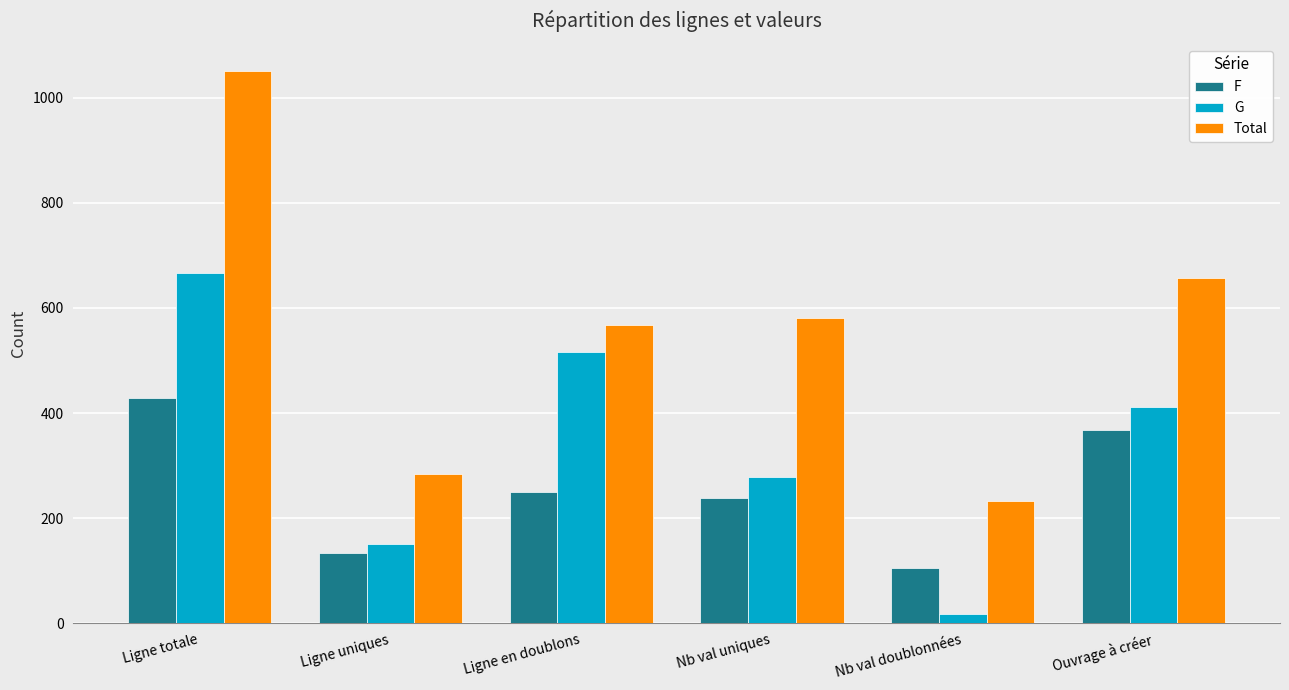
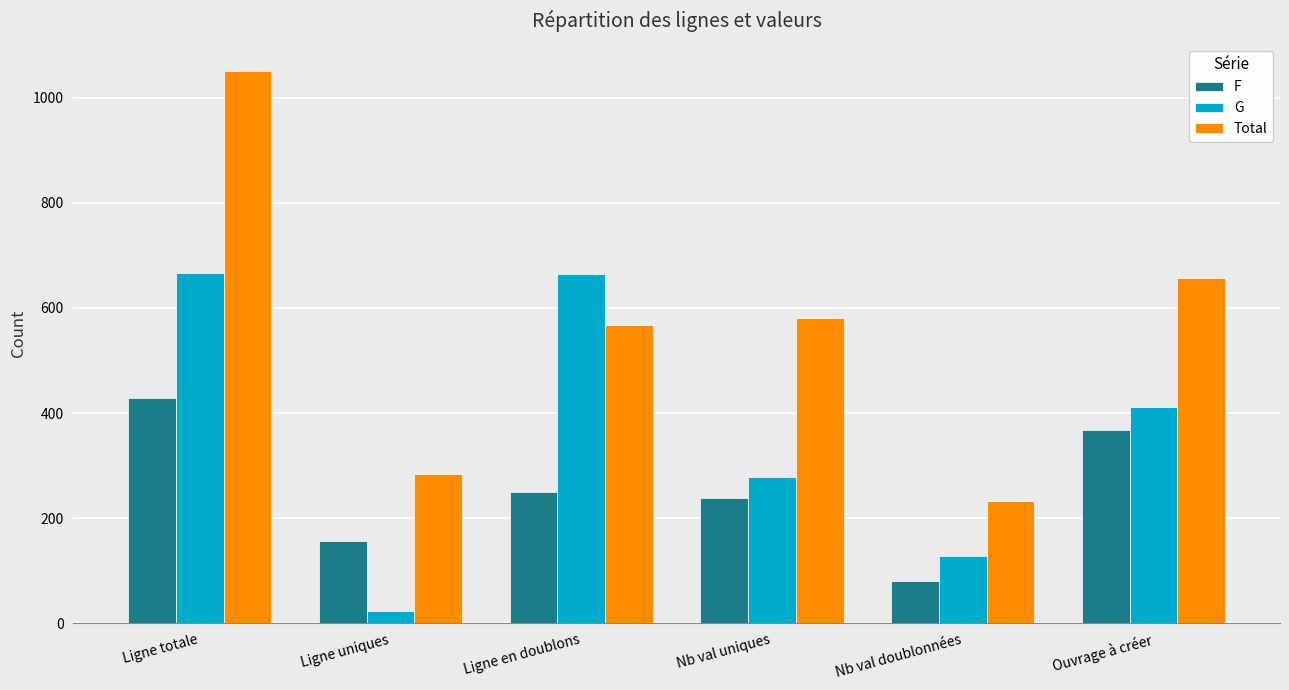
  {
    "F": {
      "Ligne totale": 430,
-     "Ligne uniques": 130,
+     "Ligne uniques": 160,
      "Ligne en doublons": 250,
      "Nb val uniques": 240,
-     "Nb val doublonnées": 110,
+     "Nb val doublonnées": 80,
      "Ouvrage à créer": 370
    },
    "G": {
      "Ligne totale": 670,
-     "Ligne uniques": 150,
-     "Ligne en doublons": 520,
+     "Ligne uniques": 20,
+     "Ligne en doublons": 660,
      "Nb val uniques": 280,
-     "Nb val doublonnées": 20,
+     "Nb val doublonnées": 130,
      "Ouvrage à créer": 410
    },
    "Total": {
      "Ligne totale": 1050,
      "Ligne uniques": 280,
      "Ligne en doublons": 570,
      "Nb val uniques": 580,
      "Nb val doublonnées": 230,
      "Ouvrage à créer": 660
    }
  }
